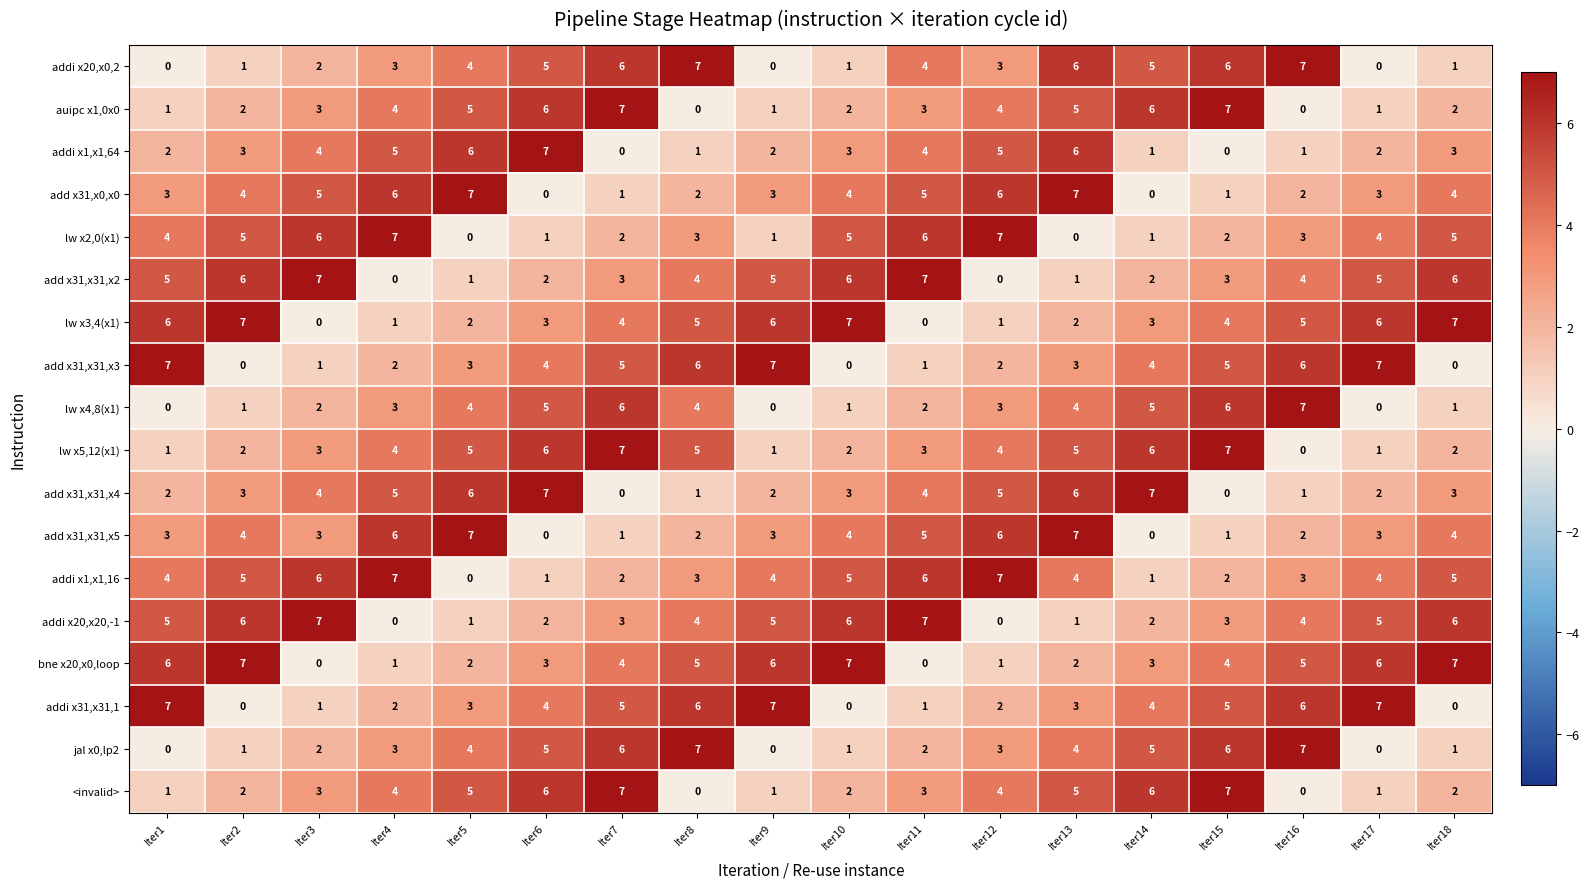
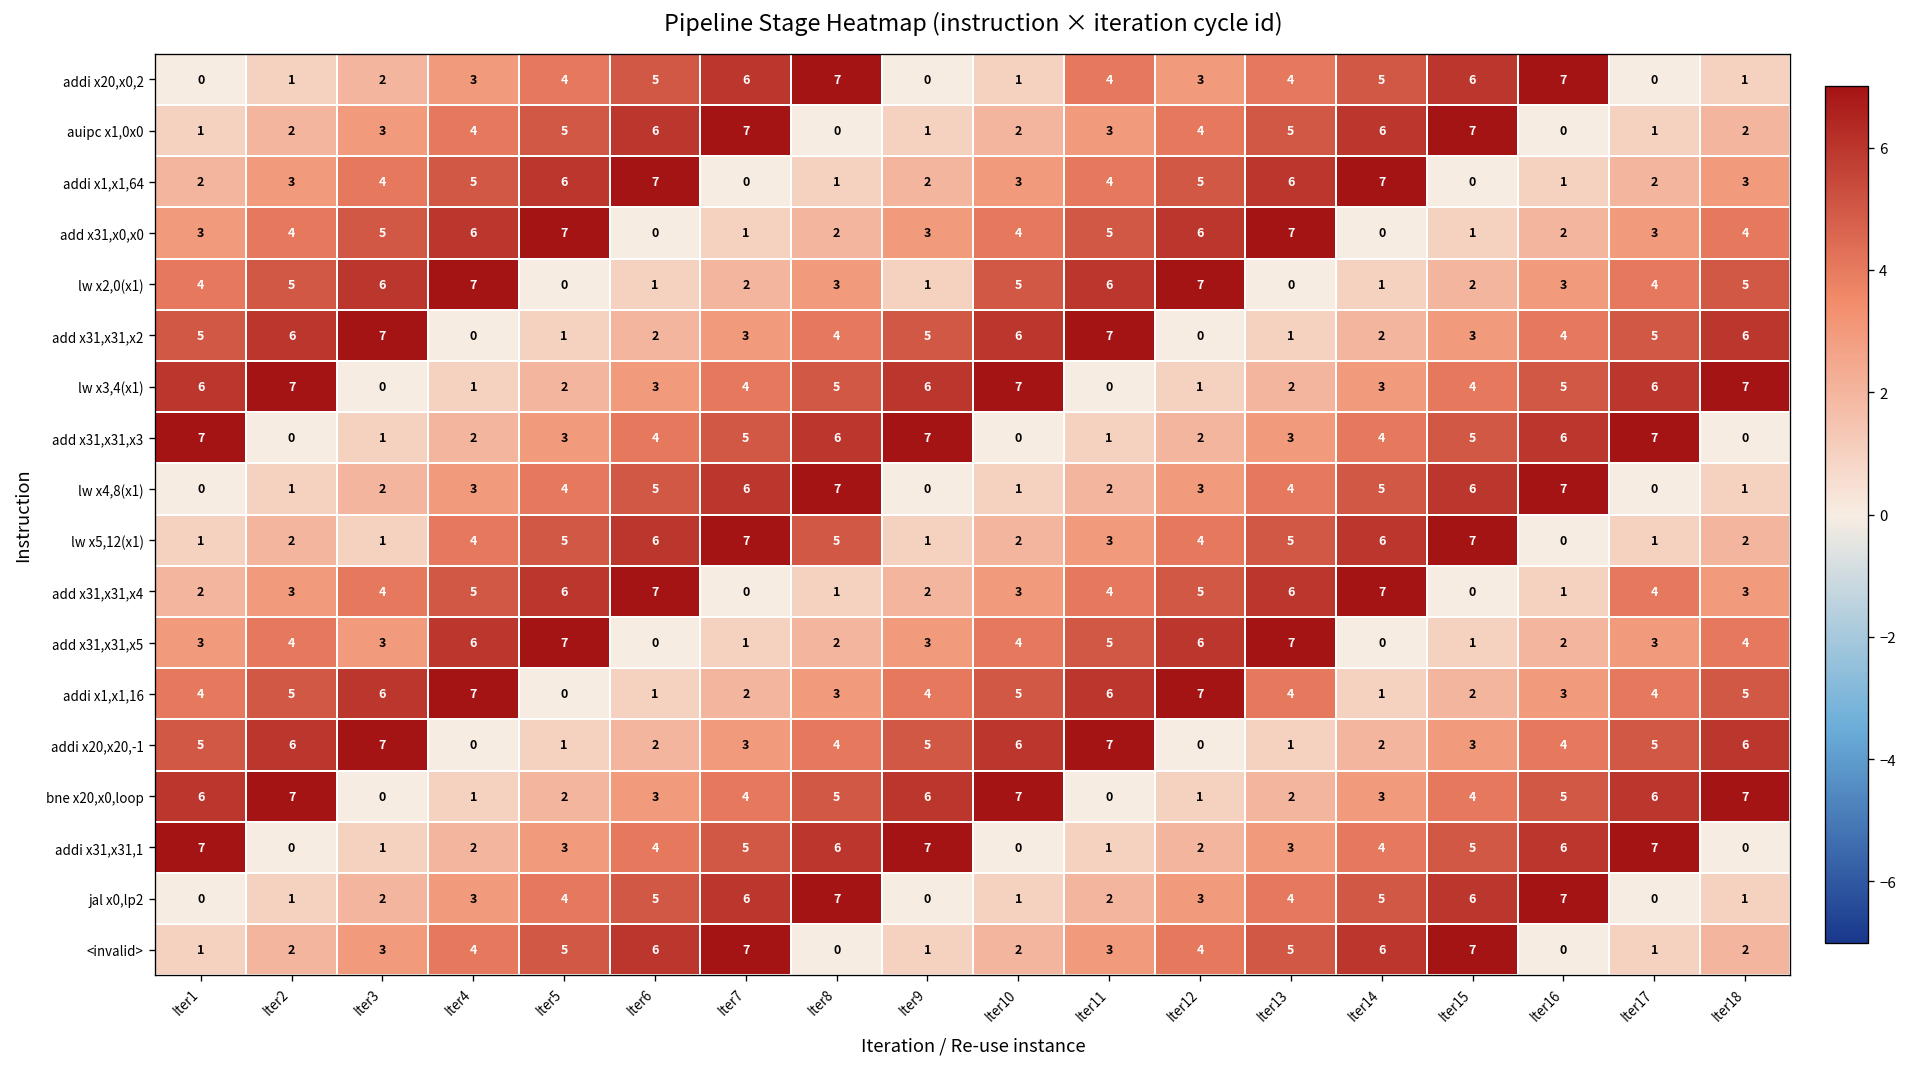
  {
    "addi x20,x0,2": {
      "Iter1": 0,
      "Iter2": 1,
      "Iter3": 2,
      "Iter4": 3,
      "Iter5": 4,
      "Iter6": 5,
      "Iter7": 6,
      "Iter8": 7,
      "Iter9": 0,
      "Iter10": 1,
      "Iter11": 4,
      "Iter12": 3,
-     "Iter13": 6,
+     "Iter13": 4,
      "Iter14": 5,
      "Iter15": 6,
      "Iter16": 7,
      "Iter17": 0,
      "Iter18": 1
    },
    "addi x1,x1,64": {
      "Iter1": 2,
      "Iter2": 3,
      "Iter3": 4,
      "Iter4": 5,
      "Iter5": 6,
      "Iter6": 7,
      "Iter7": 0,
      "Iter8": 1,
      "Iter9": 2,
      "Iter10": 3,
      "Iter11": 4,
      "Iter12": 5,
      "Iter13": 6,
-     "Iter14": 1,
+     "Iter14": 7,
      "Iter15": 0,
      "Iter16": 1,
      "Iter17": 2,
      "Iter18": 3
    },
    "lw x4,8(x1)": {
      "Iter1": 0,
      "Iter2": 1,
      "Iter3": 2,
      "Iter4": 3,
      "Iter5": 4,
      "Iter6": 5,
      "Iter7": 6,
-     "Iter8": 4,
+     "Iter8": 7,
      "Iter9": 0,
      "Iter10": 1,
      "Iter11": 2,
      "Iter12": 3,
      "Iter13": 4,
      "Iter14": 5,
      "Iter15": 6,
      "Iter16": 7,
      "Iter17": 0,
      "Iter18": 1
    },
    "lw x5,12(x1)": {
      "Iter1": 1,
      "Iter2": 2,
-     "Iter3": 3,
+     "Iter3": 1,
      "Iter4": 4,
      "Iter5": 5,
      "Iter6": 6,
      "Iter7": 7,
      "Iter8": 5,
      "Iter9": 1,
      "Iter10": 2,
      "Iter11": 3,
      "Iter12": 4,
      "Iter13": 5,
      "Iter14": 6,
      "Iter15": 7,
      "Iter16": 0,
      "Iter17": 1,
      "Iter18": 2
    },
    "add x31,x31,x4": {
      "Iter1": 2,
      "Iter2": 3,
      "Iter3": 4,
      "Iter4": 5,
      "Iter5": 6,
      "Iter6": 7,
      "Iter7": 0,
      "Iter8": 1,
      "Iter9": 2,
      "Iter10": 3,
      "Iter11": 4,
      "Iter12": 5,
      "Iter13": 6,
      "Iter14": 7,
      "Iter15": 0,
      "Iter16": 1,
-     "Iter17": 2,
+     "Iter17": 4,
      "Iter18": 3
    }
  }
